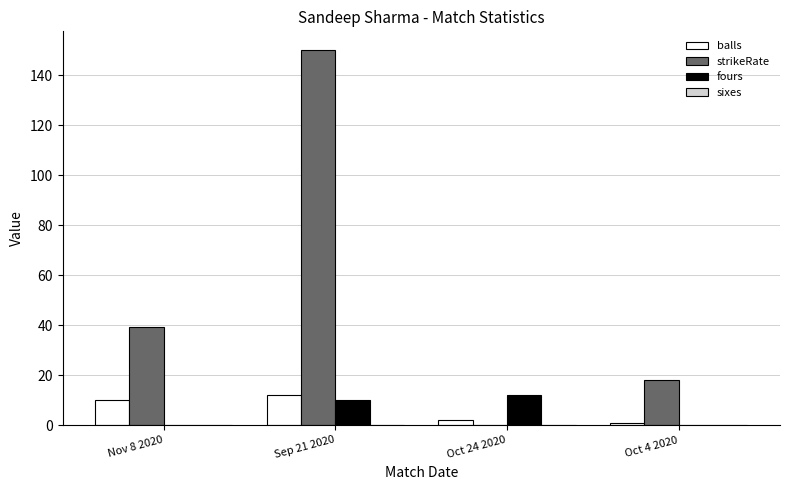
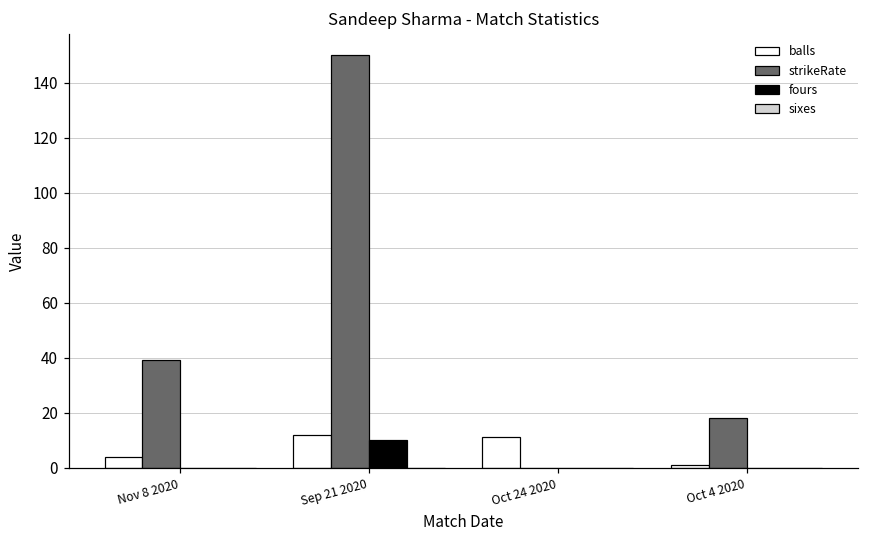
  {
    "balls": {
-     "Nov 8 2020": 10,
+     "Nov 8 2020": 4,
      "Sep 21 2020": 12,
-     "Oct 24 2020": 2
+     "Oct 24 2020": 11
    },
    "strikeRate": {
      "Nov 8 2020": 39,
      "Sep 21 2020": 150,
      "Oct 24 2020": 0,
      "Oct 4 2020": 18
    },
    "fours": {
      "Nov 8 2020": 0,
      "Sep 21 2020": 10,
-     "Oct 24 2020": 12,
+     "Oct 24 2020": 0,
      "Oct 4 2020": 0
    },
    "sixes": {
      "Nov 8 2020": 0,
      "Sep 21 2020": 0,
      "Oct 24 2020": 0,
      "Oct 4 2020": 0
    }
  }
